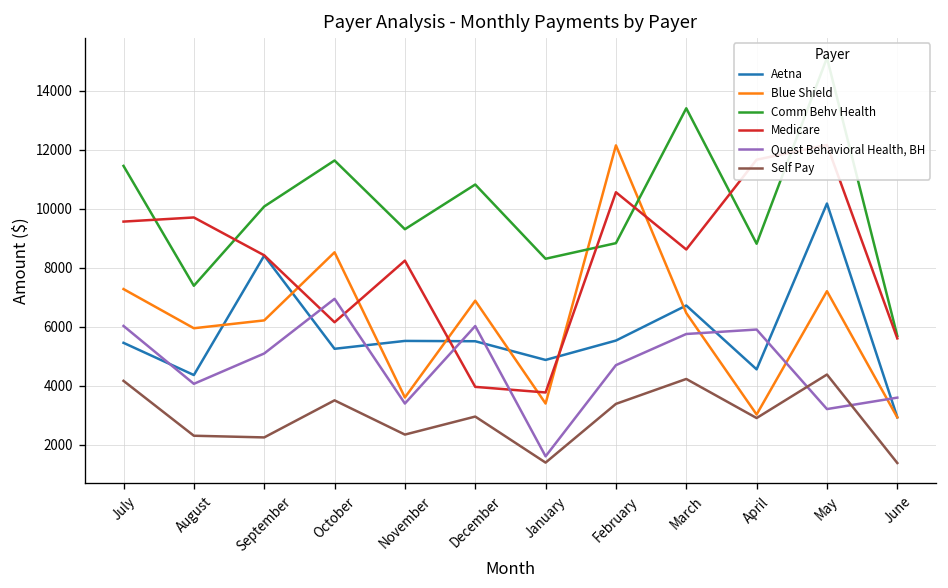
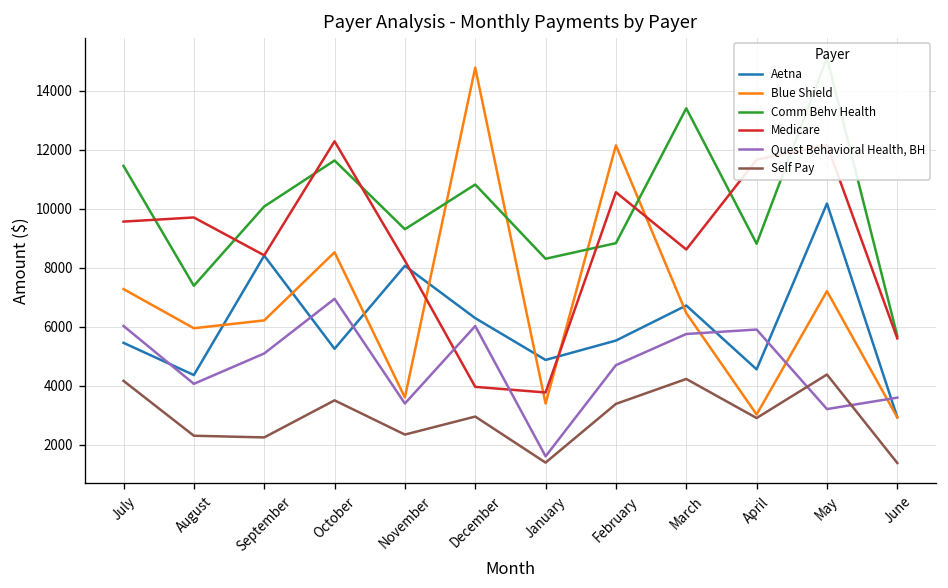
  {
    "Aetna": {
      "July": 5500,
      "August": 4400,
      "October": 5200,
-     "November": 5500,
-     "December": 5500,
+     "November": 8100,
+     "December": 6300,
      "January": 4900,
      "February": 5500,
      "March": 6700,
      "April": 4600,
      "May": 10200
    },
    "Blue Shield": {
      "July": 7300,
      "August": 5900,
      "September": 6200,
      "October": 8500,
      "November": 3600,
-     "December": 6900,
+     "December": 14800,
      "January": 3400,
      "February": 12100,
      "March": 6500,
      "April": 3000,
      "May": 7200
    },
    "Comm Behv Health": {
      "July": 11400,
      "August": 7400,
      "September": 10100,
      "October": 11600,
      "November": 9300,
      "December": 10800,
      "January": 8300,
      "February": 8800,
      "March": 13400,
      "April": 8800
    },
    "Medicare": {
      "July": 9600,
      "August": 9700,
-     "October": 6100,
+     "October": 12300,
      "November": 8200,
      "December": 4000,
      "January": 3800,
      "February": 10600,
      "March": 8600
    },
    "Quest Behavioral Health, BH": {
      "July": 6000,
      "August": 4100,
      "September": 5100,
      "October": 6900,
      "November": 3400,
      "December": 6000,
      "January": 1600,
      "February": 4700,
      "March": 5800,
      "April": 5900,
      "May": 3200,
      "June": 3600
    },
    "Self Pay": {
      "July": 4200,
      "August": 2300,
      "September": 2200,
      "October": 3500,
      "November": 2300,
      "December": 3000,
      "January": 1400,
      "February": 3400,
      "March": 4200,
      "April": 2900,
      "May": 4400,
      "June": 1400
    }
  }
